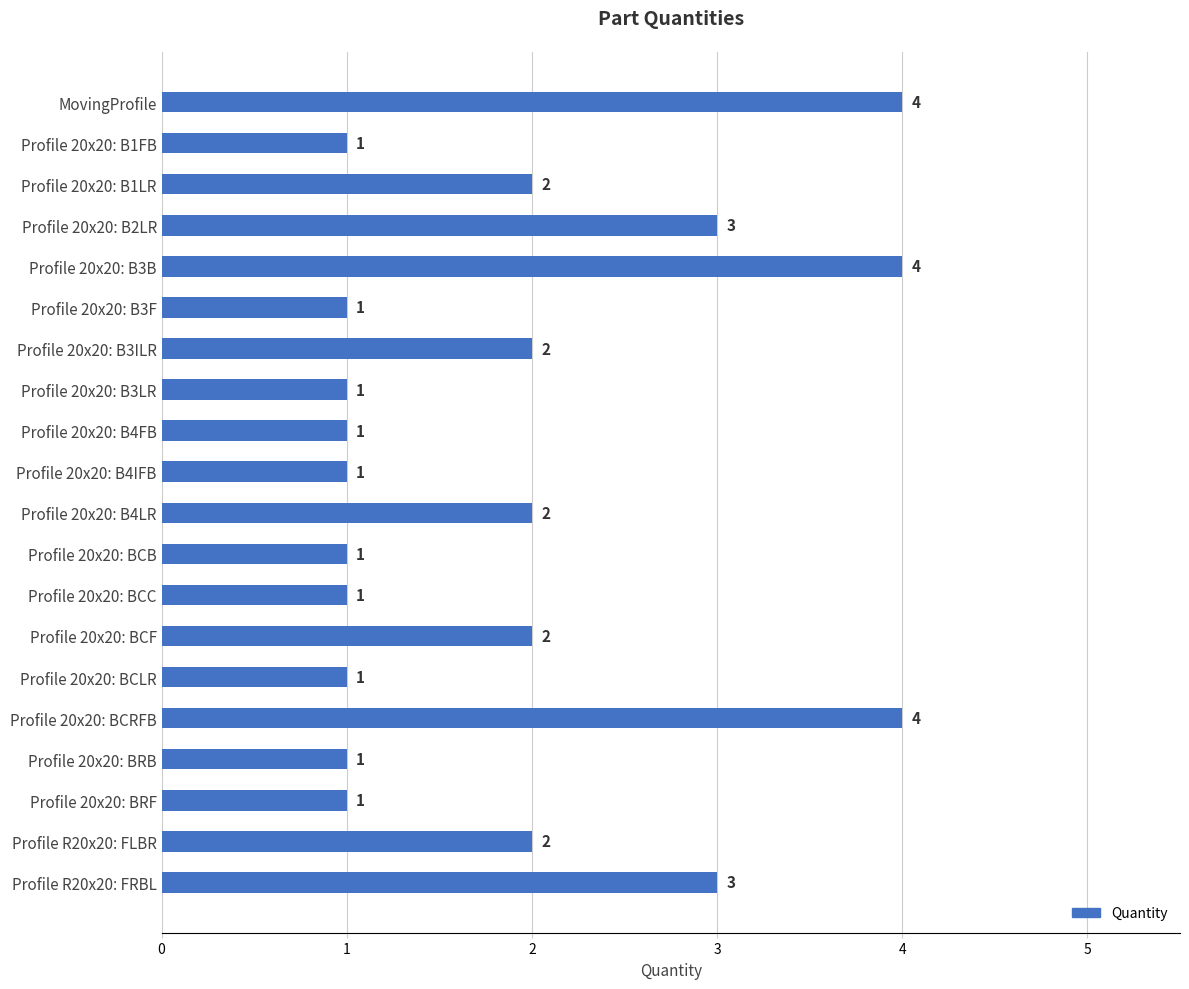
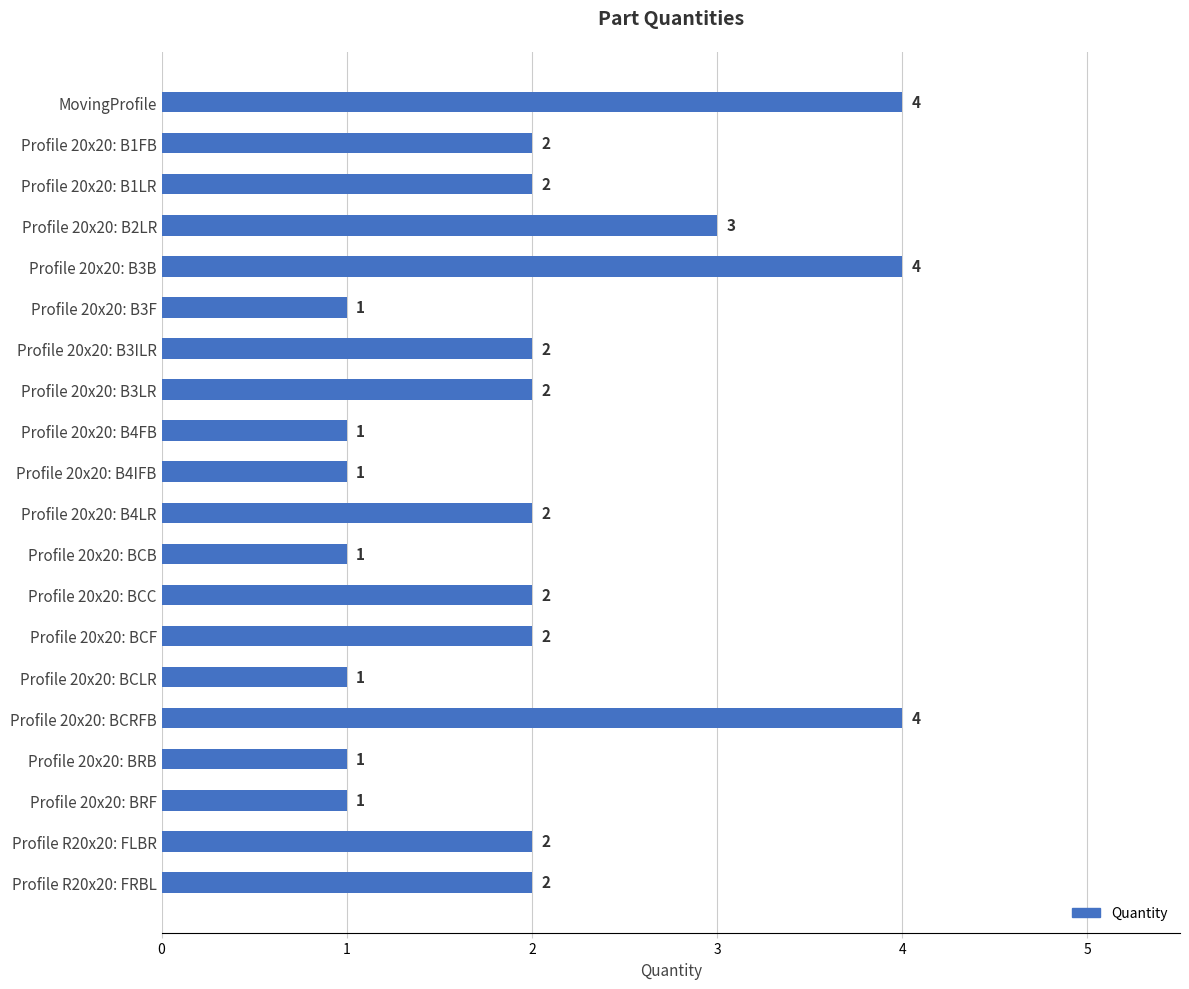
  {
    "MovingProfile": 4,
-   "Profile 20x20: B1FB": 1,
+   "Profile 20x20: B1FB": 2,
    "Profile 20x20: B1LR": 2,
    "Profile 20x20: B2LR": 3,
    "Profile 20x20: B3B": 4,
    "Profile 20x20: B3F": 1,
    "Profile 20x20: B3ILR": 2,
-   "Profile 20x20: B3LR": 1,
+   "Profile 20x20: B3LR": 2,
    "Profile 20x20: B4FB": 1,
    "Profile 20x20: B4IFB": 1,
    "Profile 20x20: B4LR": 2,
    "Profile 20x20: BCB": 1,
-   "Profile 20x20: BCC": 1,
+   "Profile 20x20: BCC": 2,
    "Profile 20x20: BCF": 2,
    "Profile 20x20: BCLR": 1,
    "Profile 20x20: BCRFB": 4,
    "Profile 20x20: BRB": 1,
    "Profile 20x20: BRF": 1,
    "Profile R20x20: FLBR": 2,
-   "Profile R20x20: FRBL": 3
+   "Profile R20x20: FRBL": 2
  }
